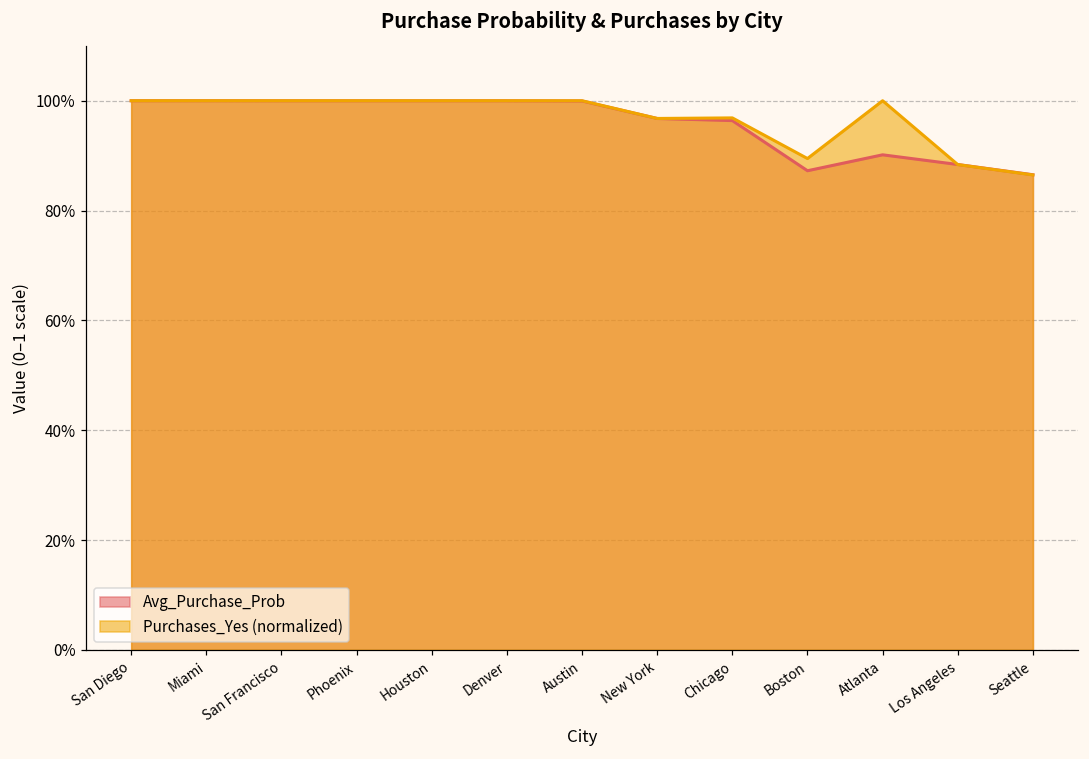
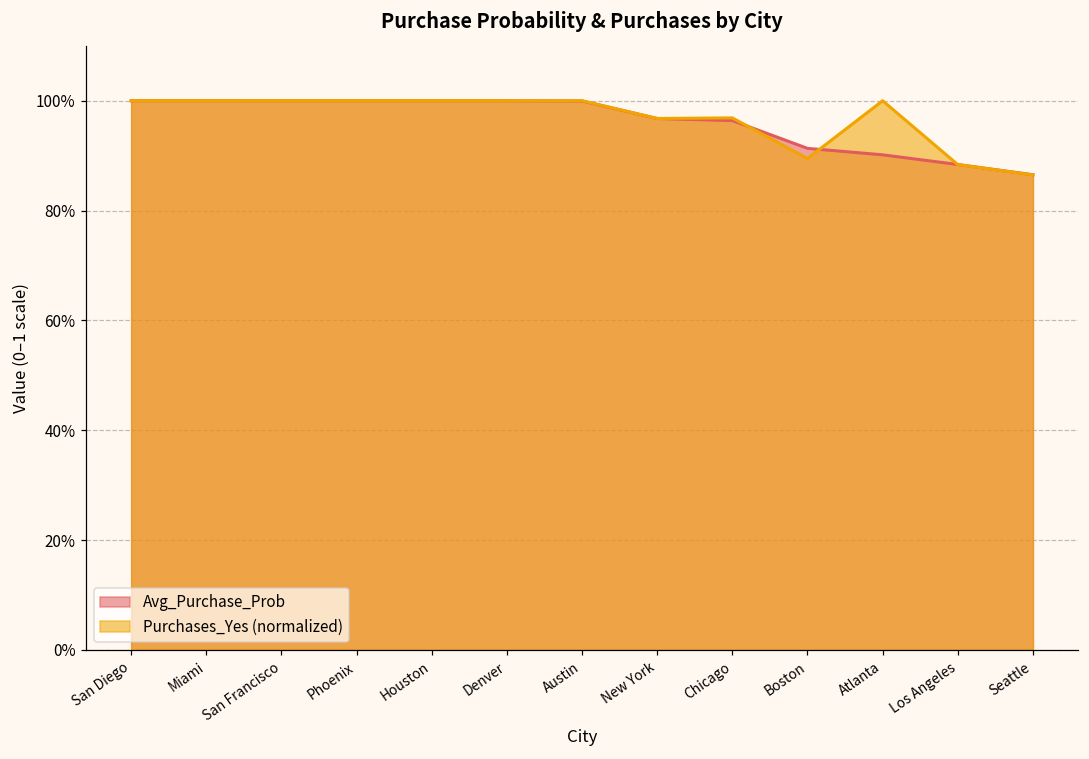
  {
    "Avg_Purchase_Prob": {
-     "Boston": "87%",
+     "Boston": "91%",
      "Atlanta": "90%"
    },
    "Purchases_Yes (normalized)": {
      "Boston": "89%",
      "Atlanta": "100%"
    }
  }
